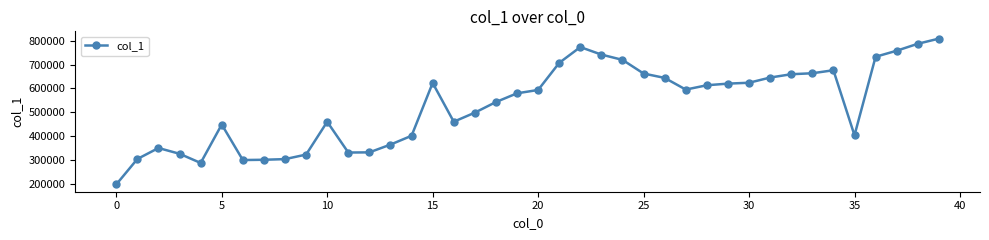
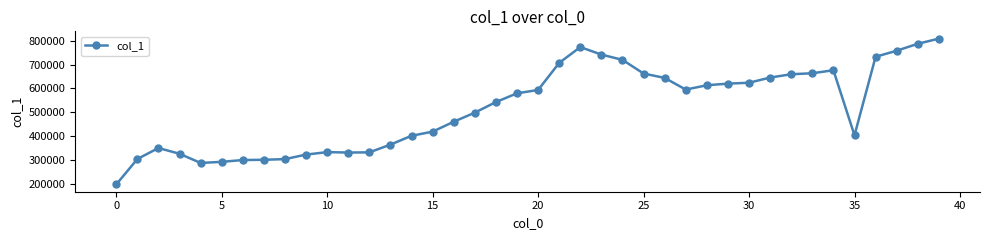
  {
    "0": 200000,
-   "5": 450000,
-   "10": 460000,
-   "15": 620000,
+   "5": 290000,
+   "10": 330000,
+   "15": 420000,
    "20": 590000,
    "25": 660000,
    "30": 620000,
    "35": 400000
  }
